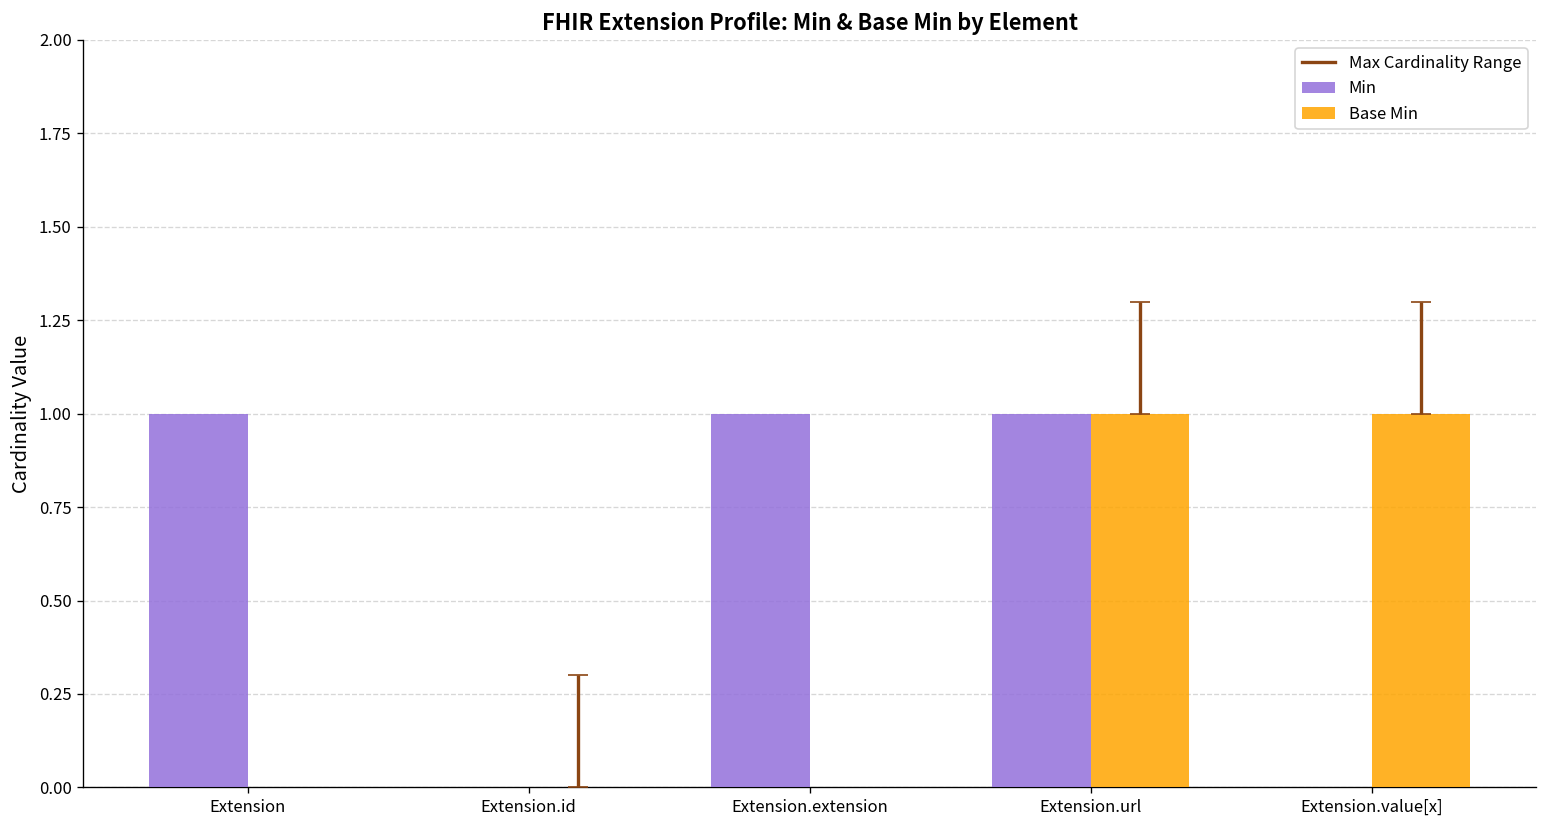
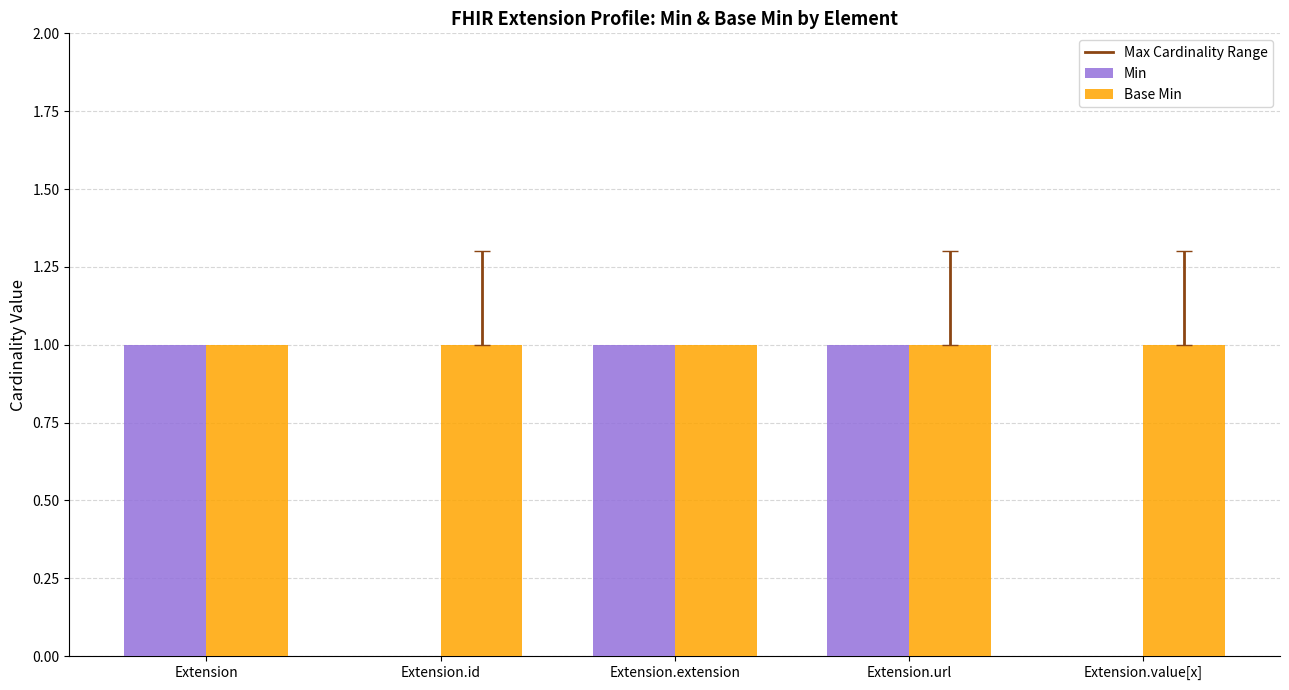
  {
    "Min": {
      "Extension": 1,
      "Extension.id": 0,
      "Extension.extension": 1,
      "Extension.url": 1,
      "Extension.value[x]": 0
    },
    "Base Min": {
-     "Extension": 0,
-     "Extension.id": 0,
-     "Extension.extension": 0,
+     "Extension": 1,
+     "Extension.id": 1,
+     "Extension.extension": 1,
      "Extension.url": 1,
      "Extension.value[x]": 1
    }
  }
